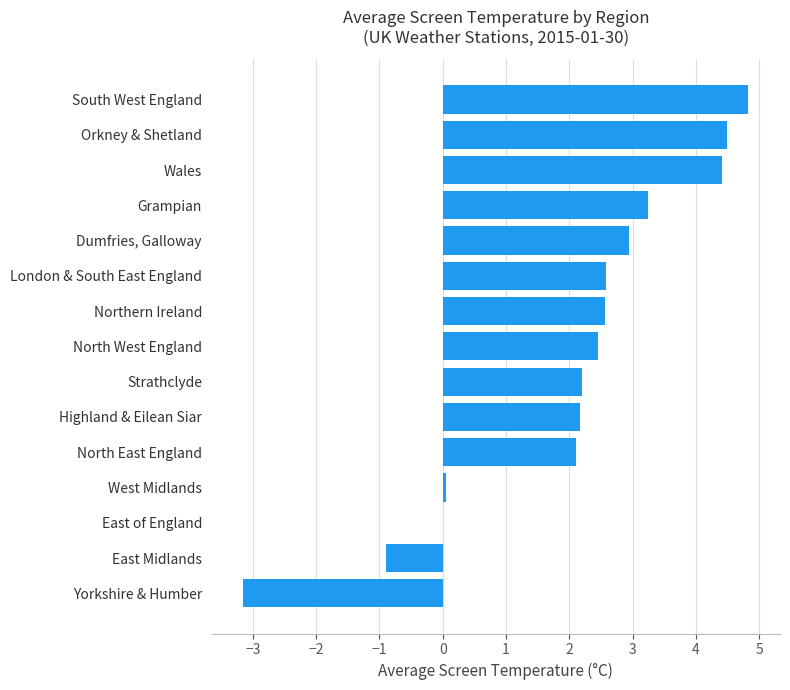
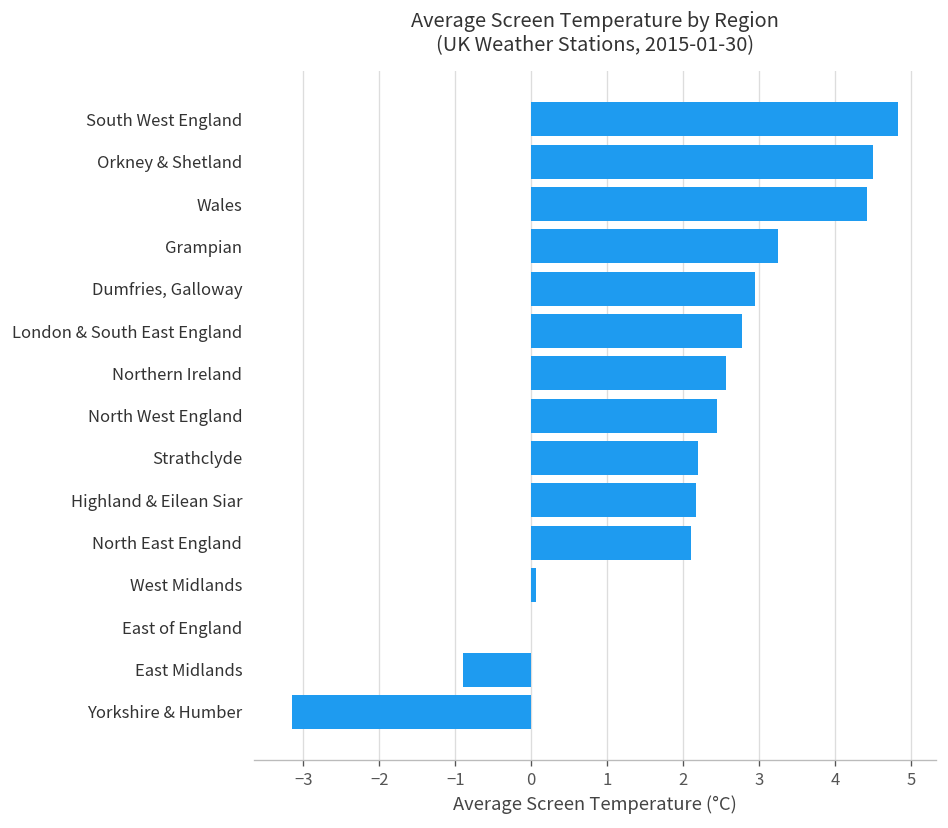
  {
    "South West England": 4.8,
    "Orkney & Shetland": 4.5,
    "Wales": 4.4,
    "Grampian": 3.3,
    "Dumfries, Galloway": 3.0,
-   "London & South East England": 2.6,
+   "London & South East England": 2.8,
    "Northern Ireland": 2.6,
    "North West England": 2.5,
    "Strathclyde": 2.2,
    "Highland & Eilean Siar": 2.2,
    "North East England": 2.1,
    "West Midlands": 0.1,
    "East of England": 0.0,
    "East Midlands": -0.9,
    "Yorkshire & Humber": -3.2
  }
